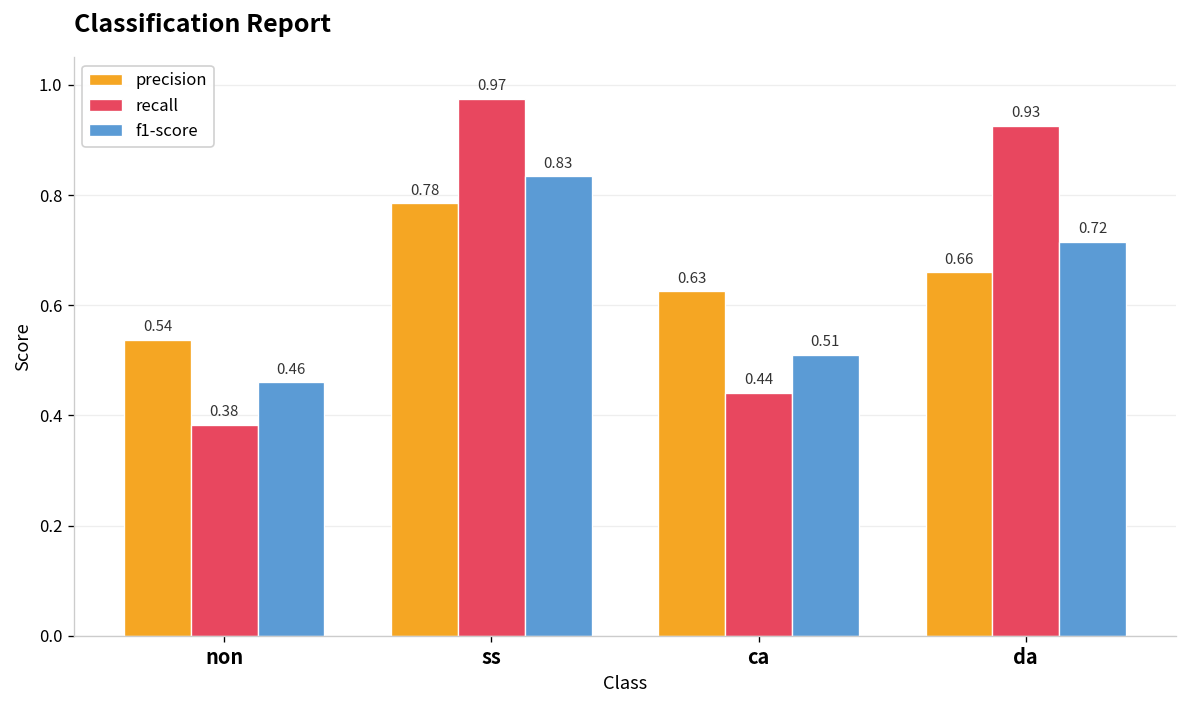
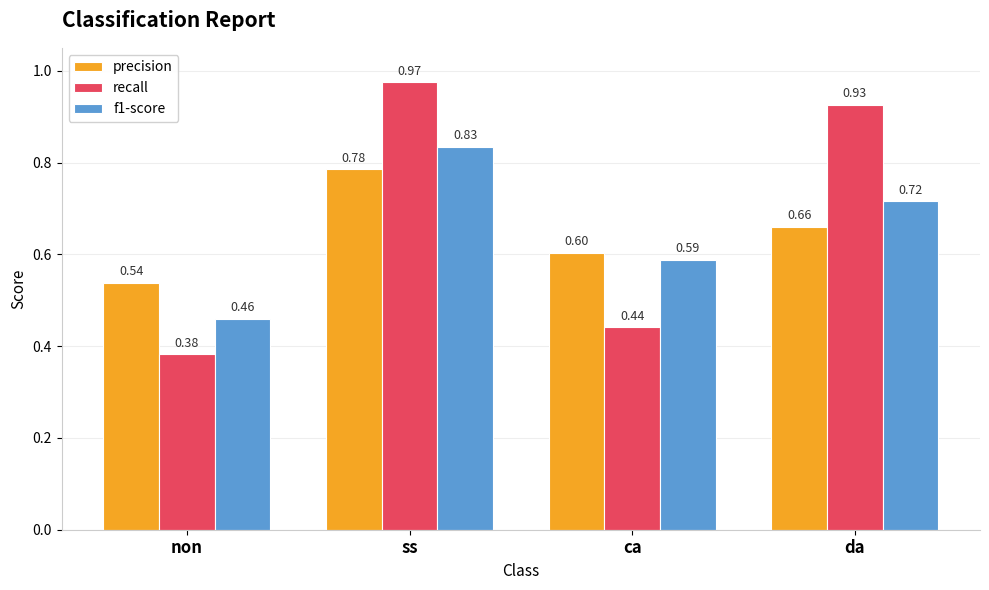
  {
    "precision": {
      "non": 0.54,
      "ss": 0.78,
-     "ca": 0.63,
+     "ca": 0.60,
      "da": 0.66
    },
    "recall": {
      "non": 0.38,
      "ss": 0.97,
      "ca": 0.44,
      "da": 0.93
    },
    "f1-score": {
      "non": 0.46,
      "ss": 0.83,
-     "ca": 0.51,
+     "ca": 0.59,
      "da": 0.72
    }
  }
